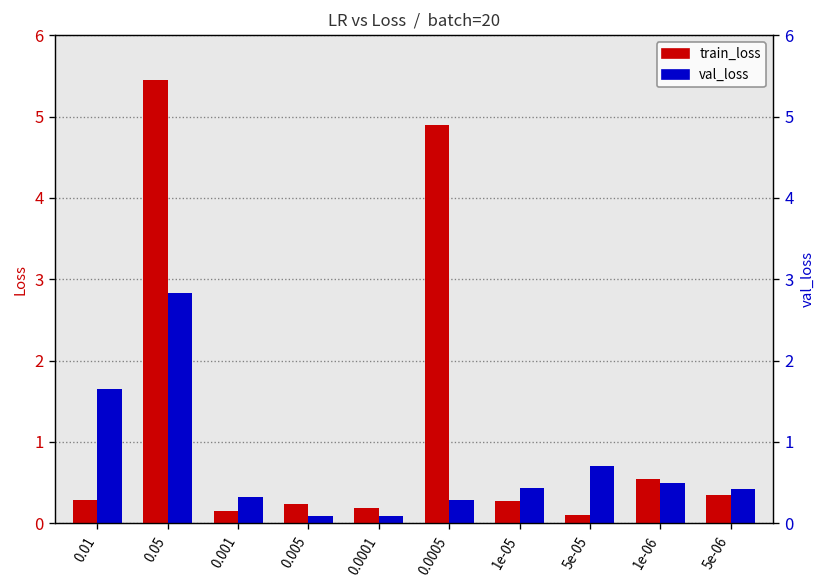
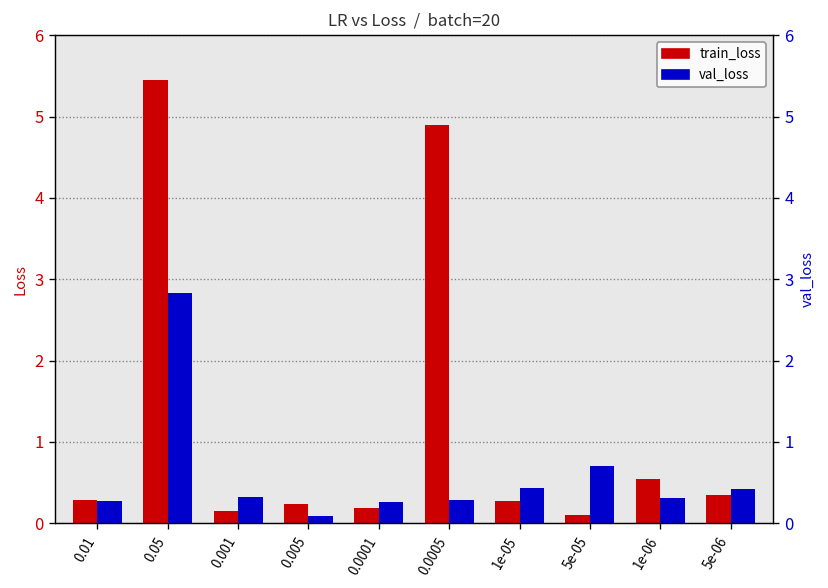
  {
    "train_loss": {
      "0.01": 0.3,
      "0.05": 5.4,
      "0.001": 0.2,
      "0.005": 0.2,
      "0.0001": 0.2,
      "0.0005": 4.9,
      "1e-05": 0.3,
      "5e-05": 0.1,
      "1e-06": 0.5,
      "5e-06": 0.3
    },
    "val_loss": {
-     "0.01": 1.6,
+     "0.01": 0.3,
      "0.05": 2.8,
      "0.001": 0.3,
      "0.005": 0.1,
-     "0.0001": 0.1,
+     "0.0001": 0.3,
      "0.0005": 0.3,
      "1e-05": 0.4,
      "5e-05": 0.7,
-     "1e-06": 0.5,
+     "1e-06": 0.3,
      "5e-06": 0.4
    }
  }
